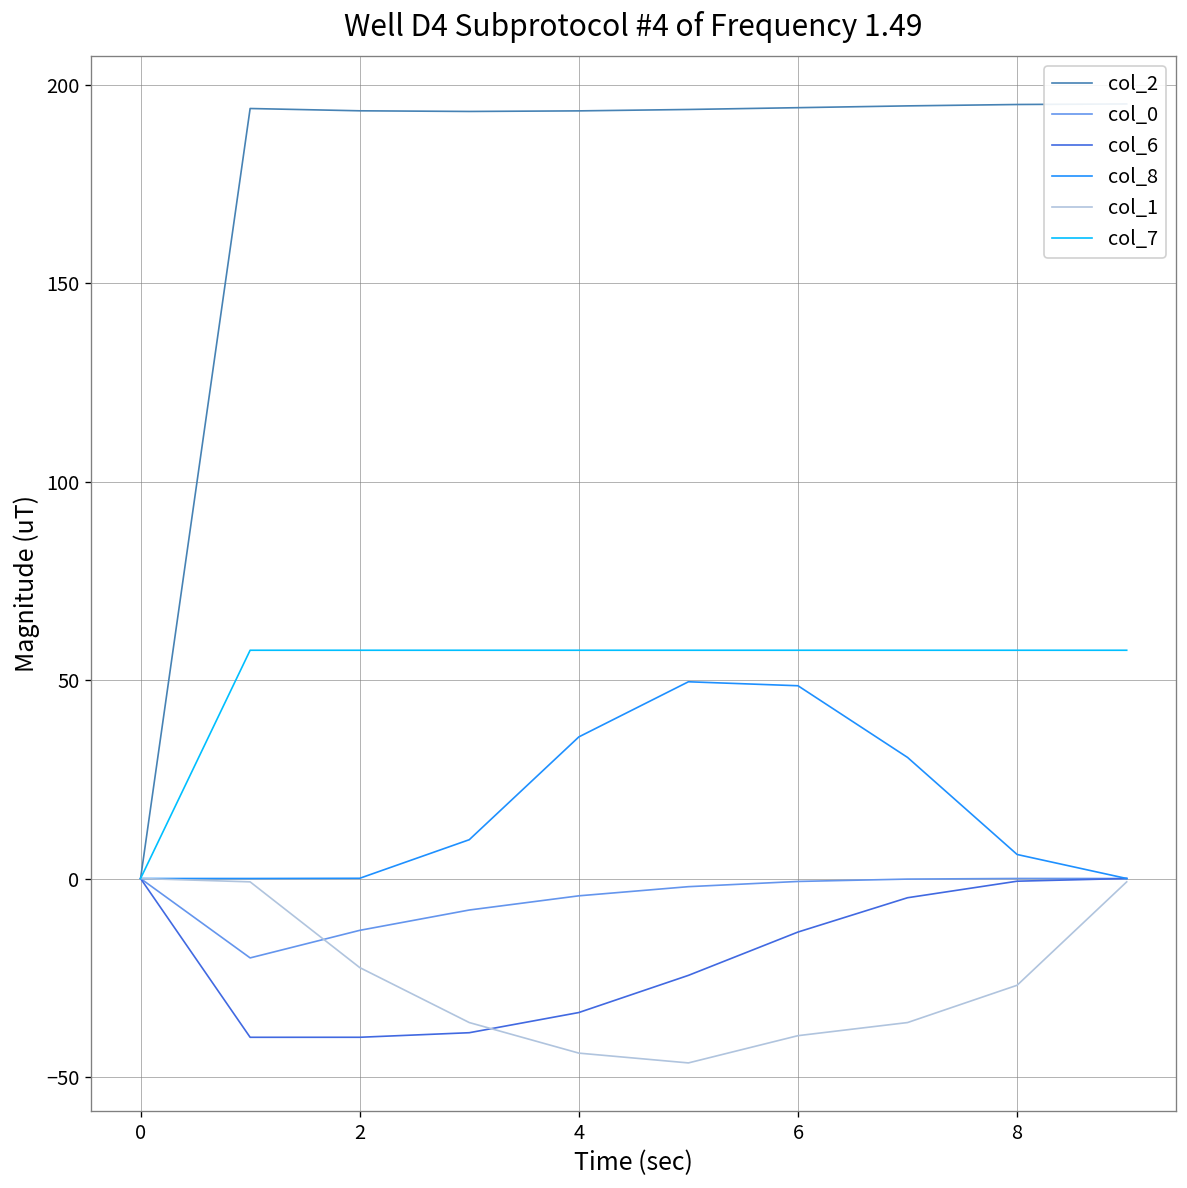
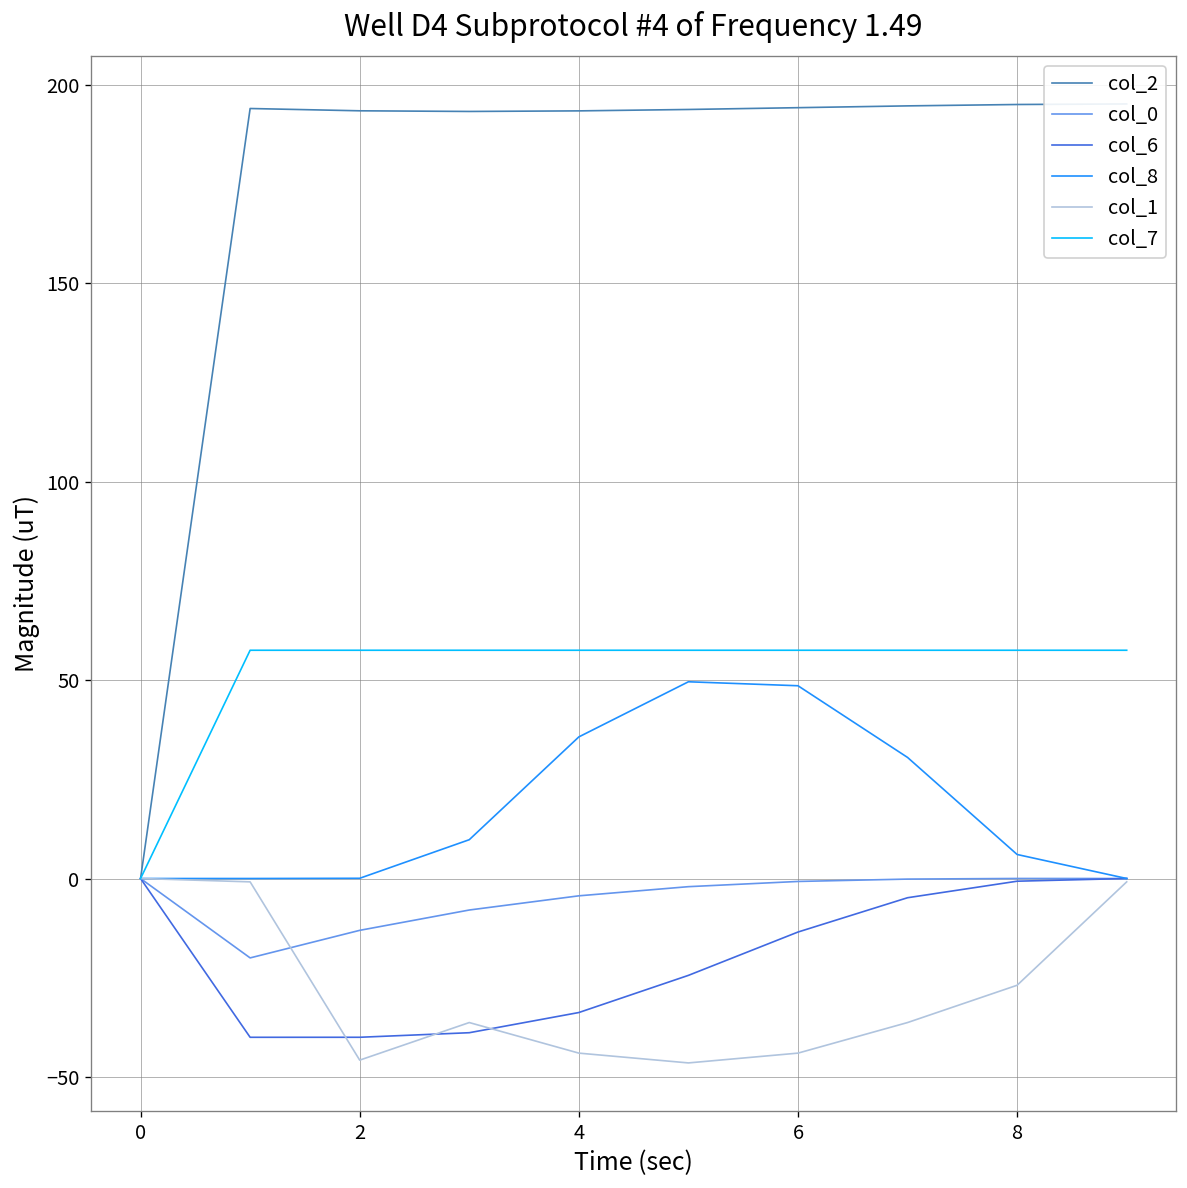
  {
    "col_1": {
-     "2": -22,
+     "2": -46,
      "4": -44,
-     "6": -40,
+     "6": -44,
      "8": -27
    }
  }
